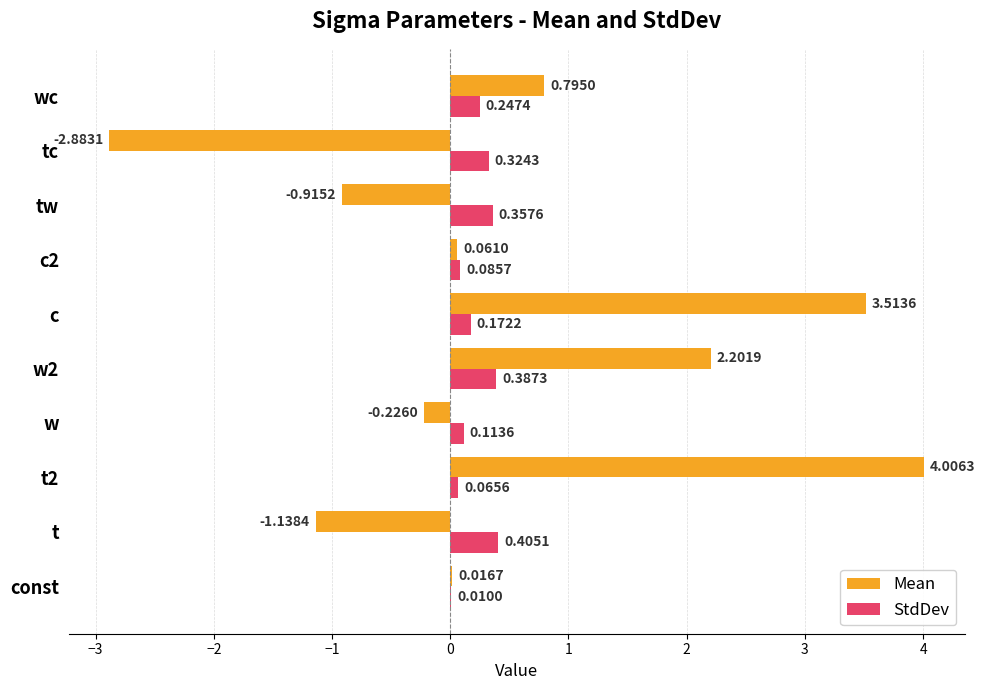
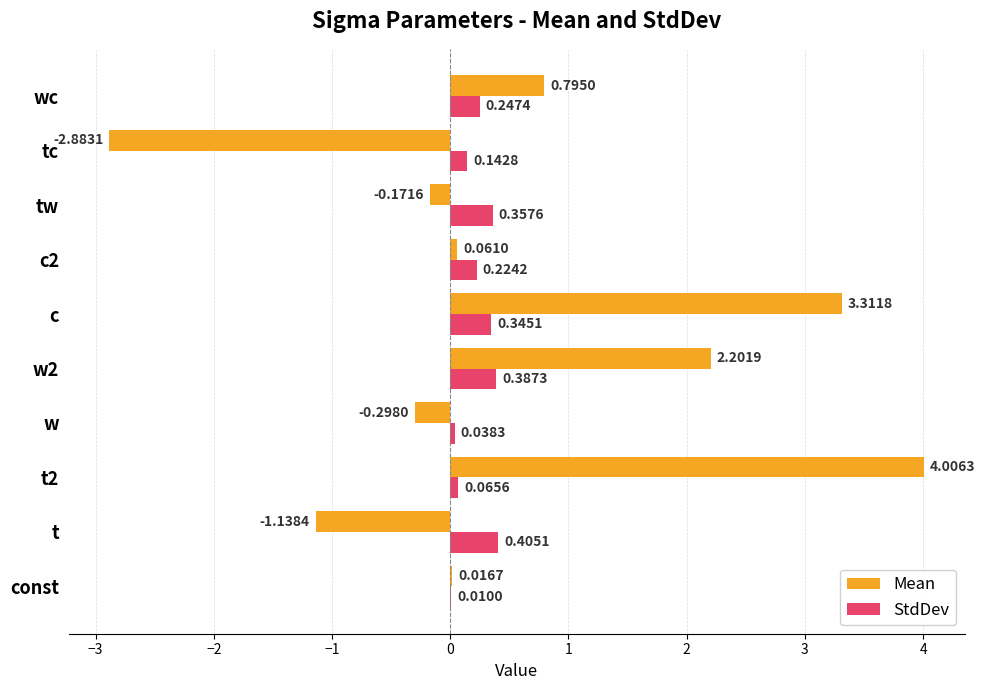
  {
    "Mean": {
      "wc": 0.7950,
      "tc": -2.8831,
-     "tw": -0.9152,
+     "tw": -0.1716,
      "c2": 0.0610,
-     "c": 3.5136,
+     "c": 3.3118,
      "w2": 2.2019,
-     "w": -0.2260,
+     "w": -0.2980,
      "t2": 4.0063,
      "t": -1.1384,
      "const": 0.0167
    },
    "StdDev": {
      "wc": 0.2474,
-     "tc": 0.3243,
+     "tc": 0.1428,
      "tw": 0.3576,
-     "c2": 0.0857,
-     "c": 0.1722,
+     "c2": 0.2242,
+     "c": 0.3451,
      "w2": 0.3873,
-     "w": 0.1136,
+     "w": 0.0383,
      "t2": 0.0656,
      "t": 0.4051,
      "const": 0.0100
    }
  }
